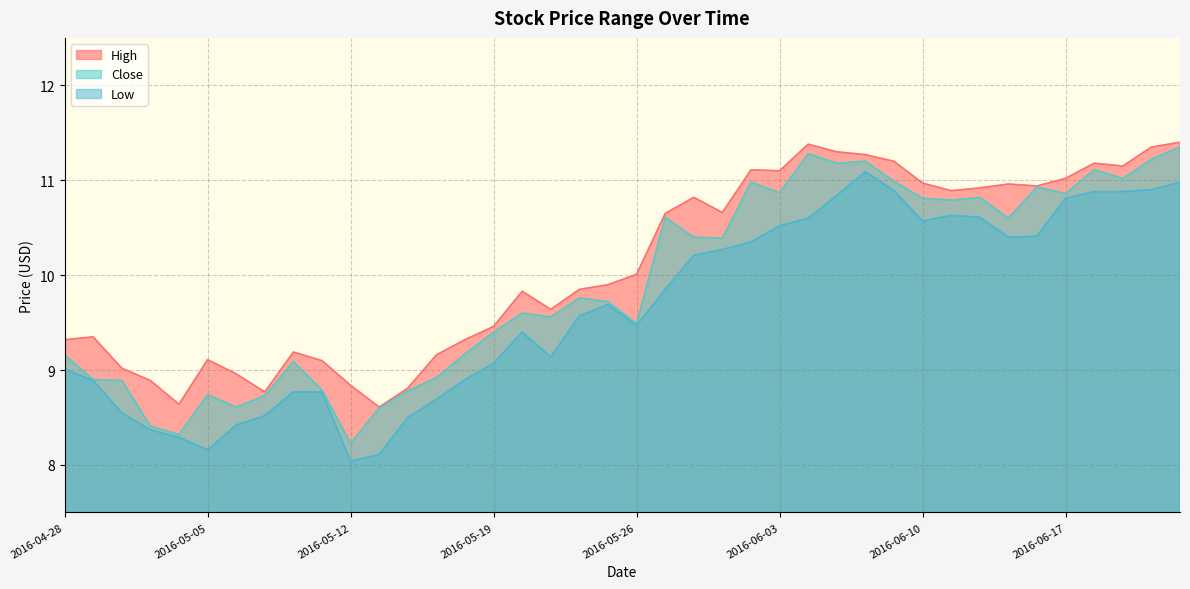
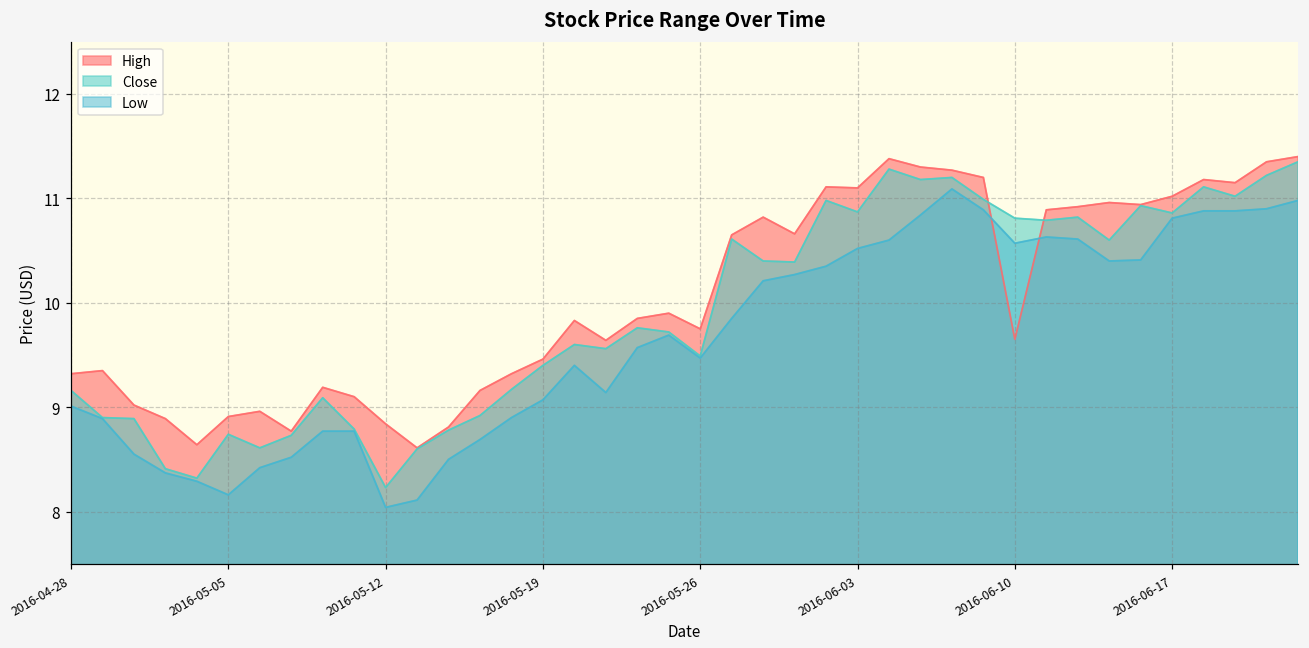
  {
    "High": {
      "2016-04-28": 9.3,
-     "2016-05-05": 9.1,
+     "2016-05-05": 8.9,
      "2016-05-12": 8.8,
      "2016-05-19": 9.5,
-     "2016-05-26": 10.0,
+     "2016-05-26": 9.8,
      "2016-06-03": 11.1,
-     "2016-06-10": 11.0,
+     "2016-06-10": 9.7,
      "2016-06-17": 11.0
    }
  }
